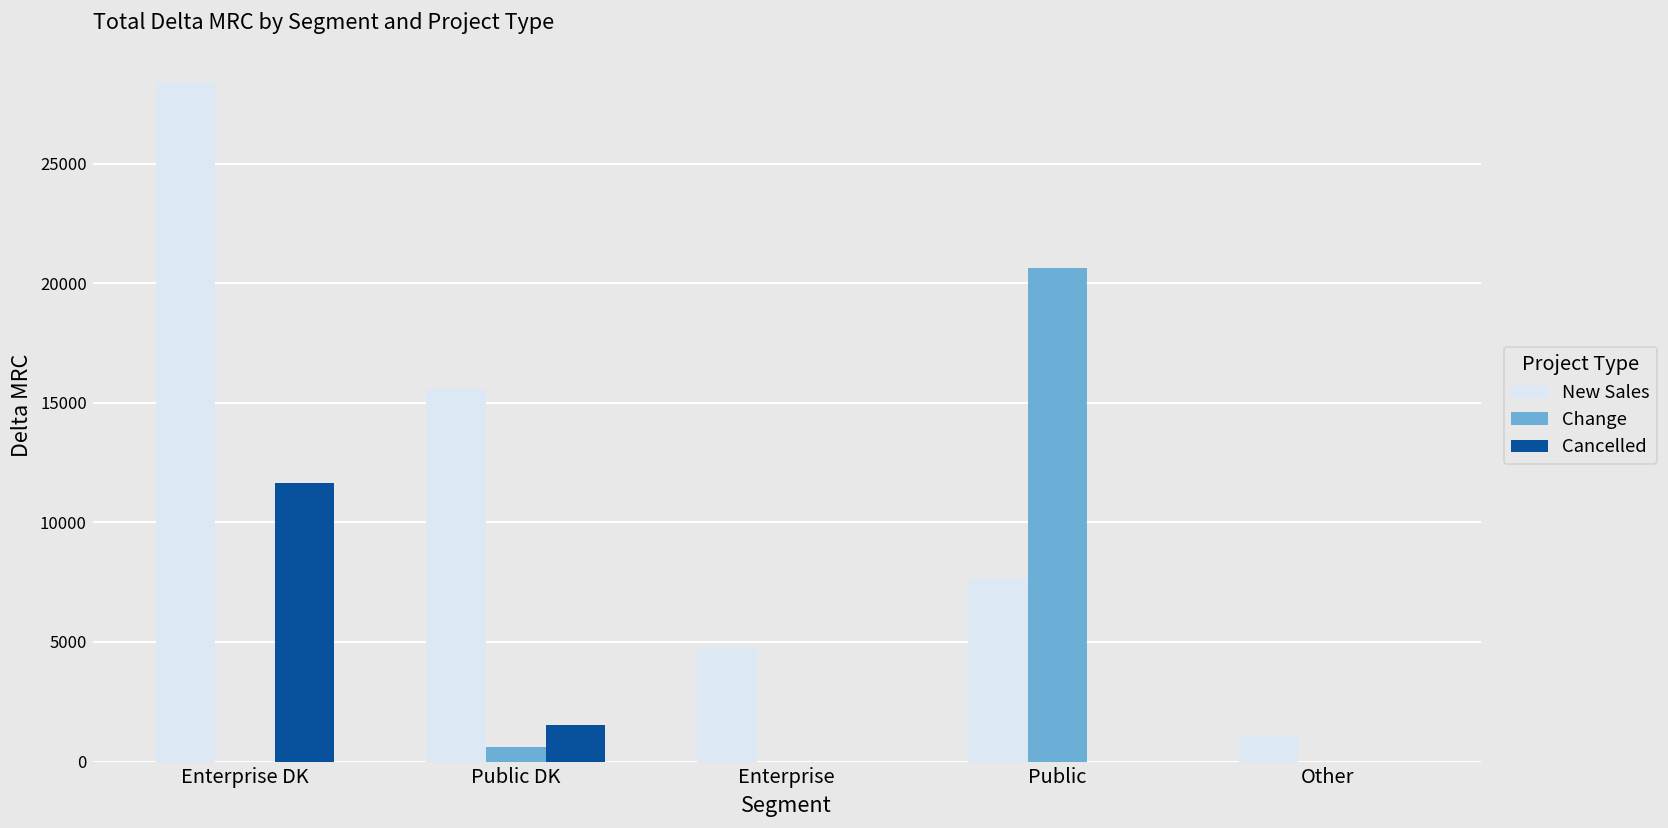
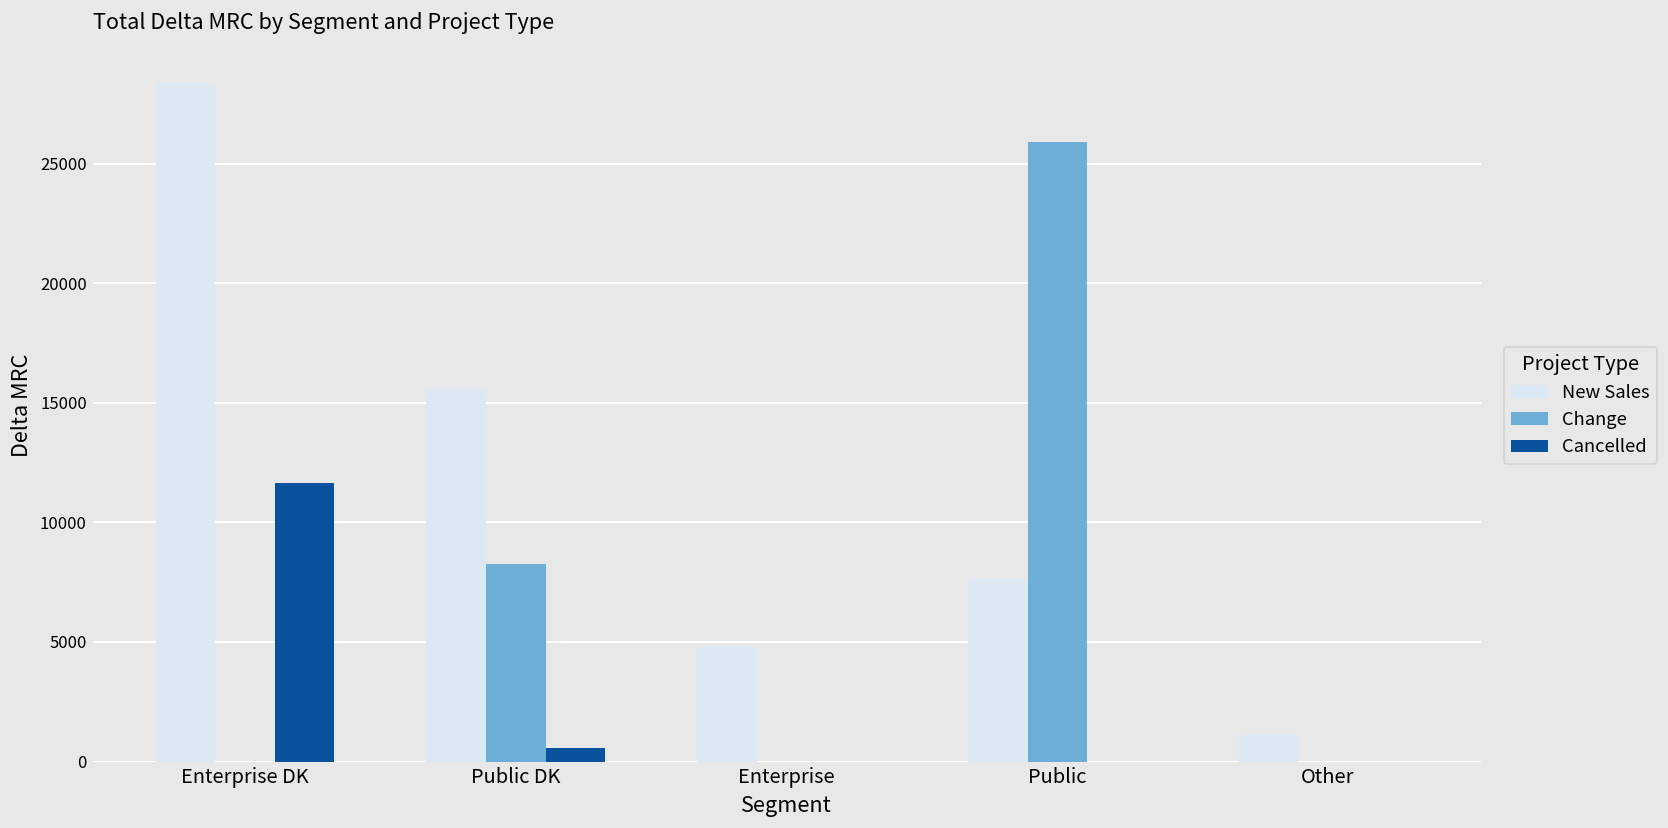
  {
    "New Sales": {
      "Enterprise DK": 28400,
      "Public DK": 15600,
      "Enterprise": 4800,
      "Public": 7600,
      "Other": 1100
    },
    "Change": {
      "Enterprise DK": 0,
-     "Public DK": 600,
+     "Public DK": 8300,
      "Enterprise": 0,
-     "Public": 20600,
+     "Public": 25900,
      "Other": 0
    },
    "Cancelled": {
      "Enterprise DK": 11600,
-     "Public DK": 1500,
+     "Public DK": 600,
      "Enterprise": 0,
      "Public": 0,
      "Other": 0
    }
  }
